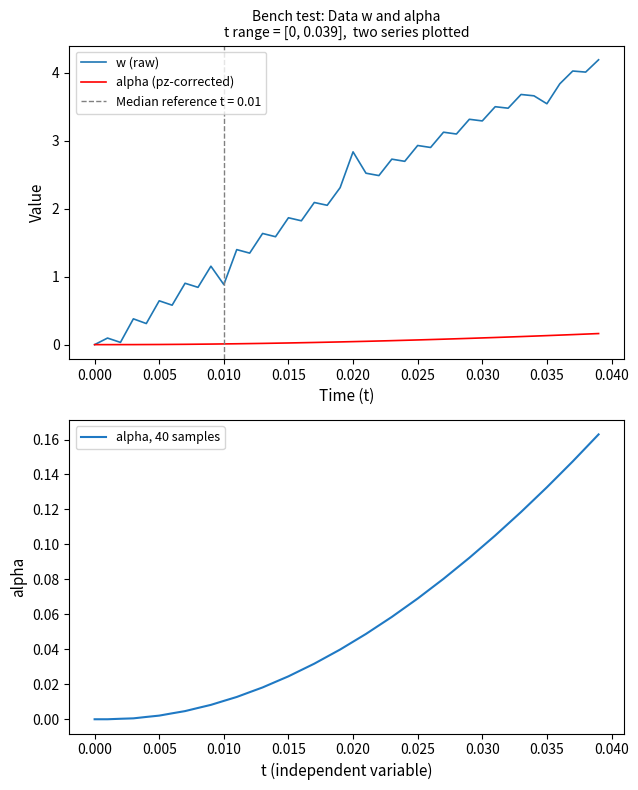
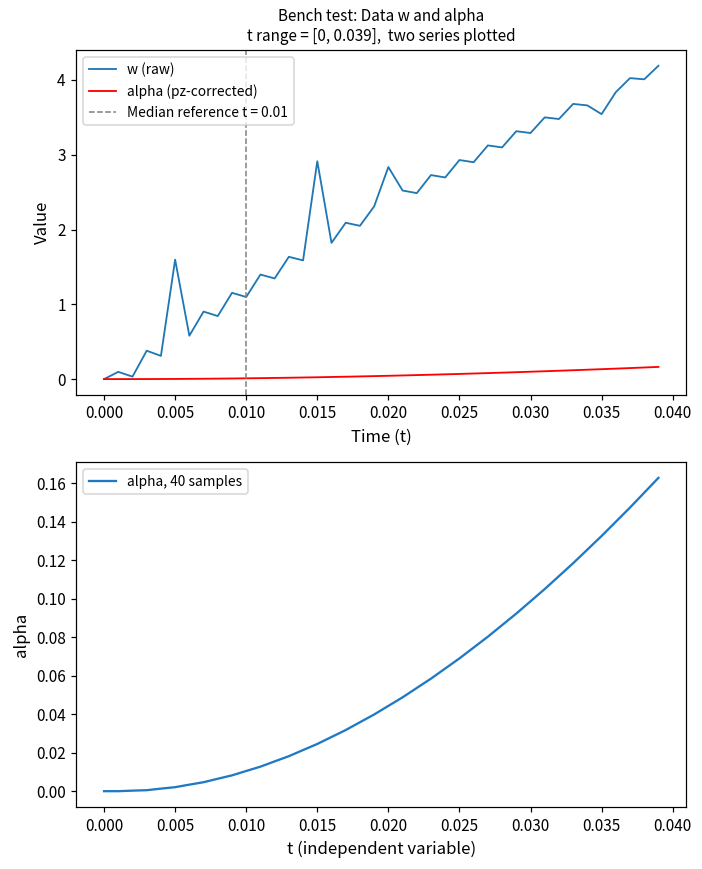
  {
    "Bench test: Data w and alpha t range = [0, 0.039], two series plotted": {
      "w (raw)": {
-       "0.005": 0.6,
-       "0.010": 0.9,
-       "0.015": 1.9,
+       "0.005": 1.6,
+       "0.010": 1.1,
+       "0.015": 2.9,
        "0.020": 2.8,
        "0.025": 2.9,
        "0.030": 3.3,
        "0.035": 3.5
      },
      "alpha (pz-corrected)": {
        "0.005": 0.0,
        "0.010": 0.0,
        "0.015": 0.0,
        "0.020": 0.0,
        "0.025": 0.1,
        "0.030": 0.1,
        "0.035": 0.1
      }
    }
  }
